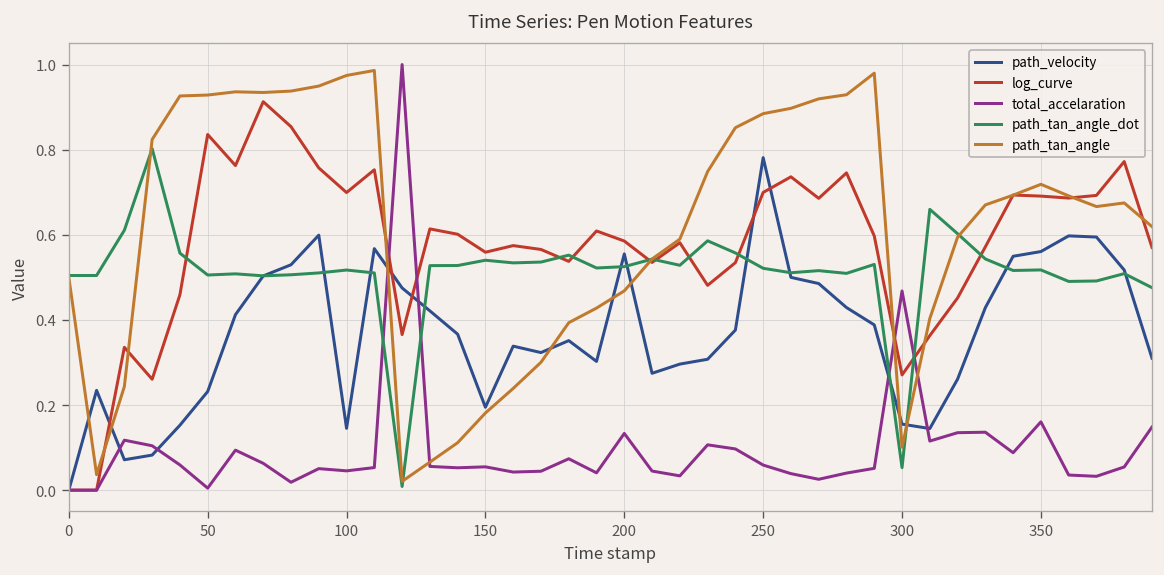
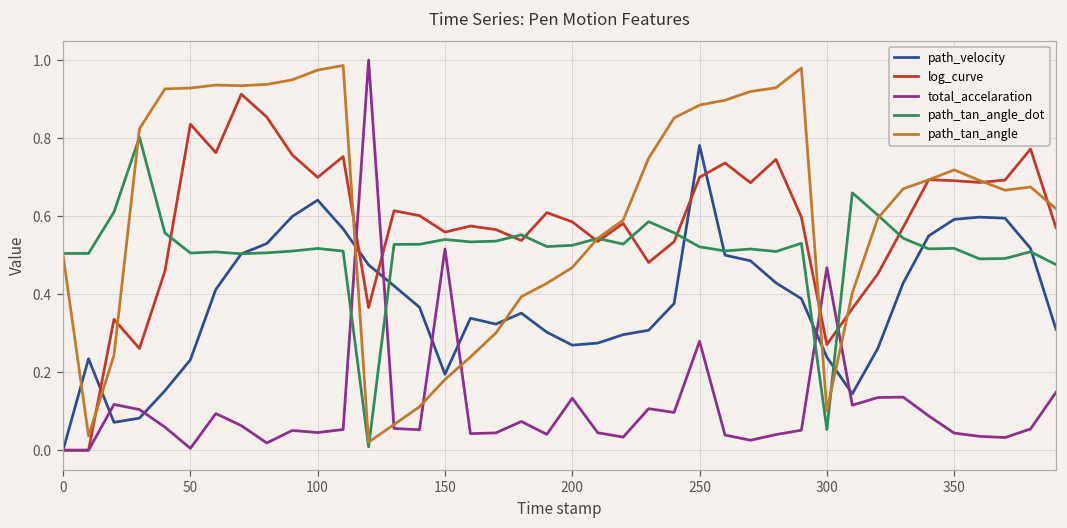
  {
    "path_velocity": {
      "50": 0.23,
-     "100": 0.15,
+     "100": 0.64,
      "150": 0.19,
-     "200": 0.56,
+     "200": 0.27,
      "250": 0.78,
-     "300": 0.16,
-     "350": 0.56
+     "300": 0.24,
+     "350": 0.59
    },
    "log_curve": {
      "50": 0.84,
      "100": 0.70,
      "150": 0.56,
      "200": 0.59,
      "250": 0.70,
      "300": 0.27,
      "350": 0.69
    },
    "total_accelaration": {
      "50": 0.00,
      "100": 0.05,
-     "150": 0.05,
+     "150": 0.52,
      "200": 0.13,
-     "250": 0.06,
+     "250": 0.28,
      "300": 0.47,
-     "350": 0.16
+     "350": 0.04
    },
    "path_tan_angle_dot": {
      "50": 0.51,
      "100": 0.52,
      "150": 0.54,
      "200": 0.53,
      "250": 0.52,
      "300": 0.05,
      "350": 0.52
    },
    "path_tan_angle": {
      "50": 0.93,
      "100": 0.97,
      "150": 0.18,
      "200": 0.47,
      "250": 0.88,
      "300": 0.10,
      "350": 0.72
    }
  }
